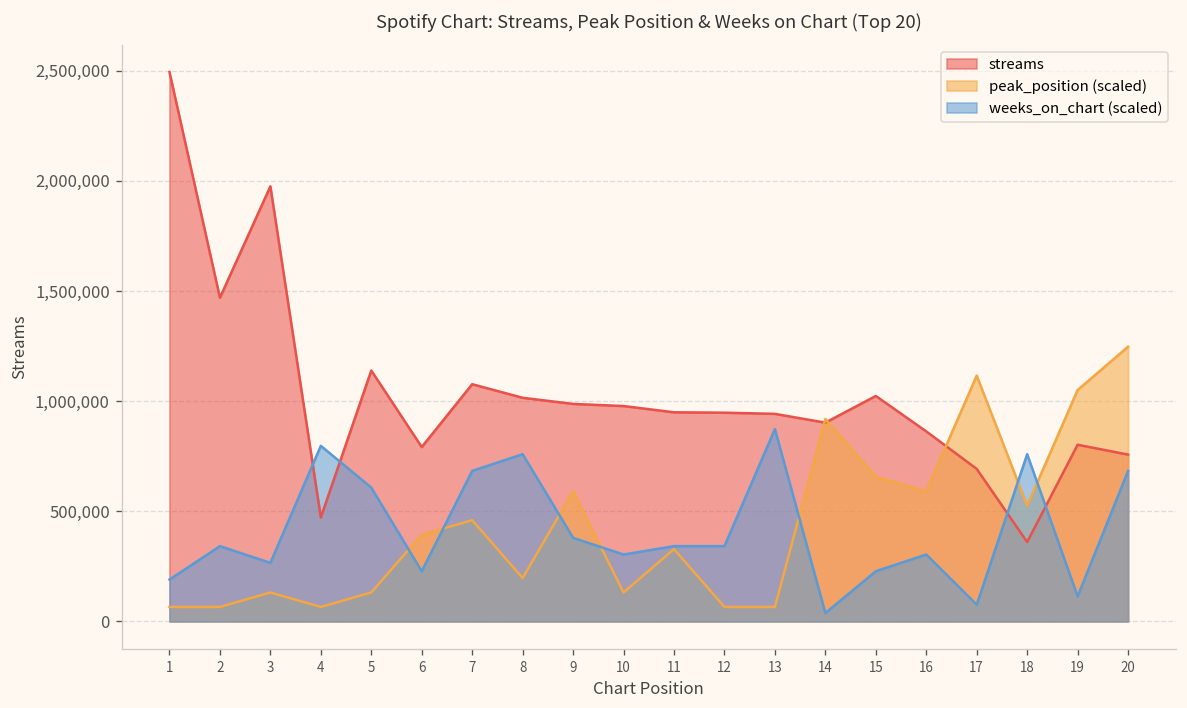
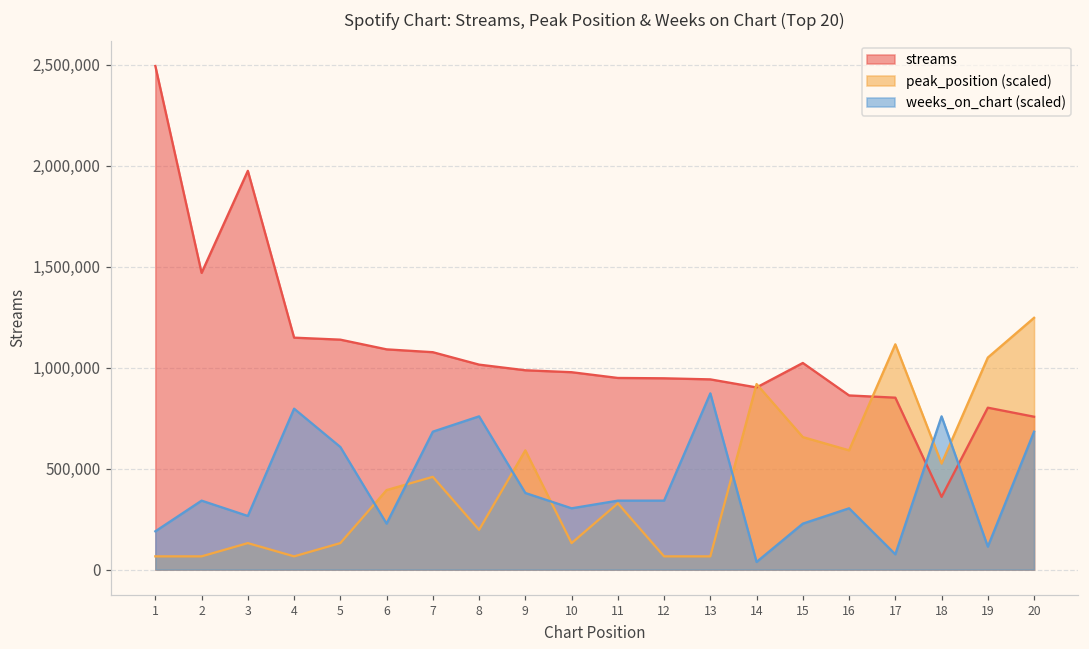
  {
    "streams": {
      "1": "2,490,000",
      "2": "1,470,000",
      "3": "1,980,000",
-     "4": "470,000",
+     "4": "1,150,000",
      "5": "1,140,000",
-     "6": "790,000",
+     "6": "1,090,000",
      "7": "1,080,000",
      "8": "1,020,000",
      "9": "990,000",
      "10": "980,000",
      "11": "950,000",
      "12": "950,000",
      "13": "940,000",
      "14": "900,000",
      "15": "1,020,000",
      "16": "860,000",
-     "17": "690,000",
+     "17": "850,000",
      "18": "360,000",
      "19": "800,000",
      "20": "760,000"
    },
    "peak_position (scaled)": {
      "1": "70,000",
      "2": "70,000",
      "3": "130,000",
      "4": "70,000",
      "5": "130,000",
      "6": "390,000",
      "7": "460,000",
      "8": "200,000",
      "9": "590,000",
      "10": "130,000",
      "12": "70,000",
      "13": "70,000",
      "14": "920,000",
      "15": "660,000",
      "16": "590,000",
      "17": "1,120,000",
      "18": "530,000",
      "19": "1,050,000",
      "20": "1,250,000"
    },
    "weeks_on_chart (scaled)": {
      "1": "190,000",
      "2": "340,000",
      "3": "270,000",
      "4": "800,000",
      "5": "610,000",
      "6": "230,000",
      "7": "680,000",
      "8": "760,000",
      "9": "380,000",
      "10": "300,000",
      "12": "340,000",
      "13": "870,000",
      "14": "40,000",
      "15": "230,000",
      "16": "300,000",
      "17": "80,000",
      "18": "760,000",
      "19": "110,000",
      "20": "680,000"
    }
  }
